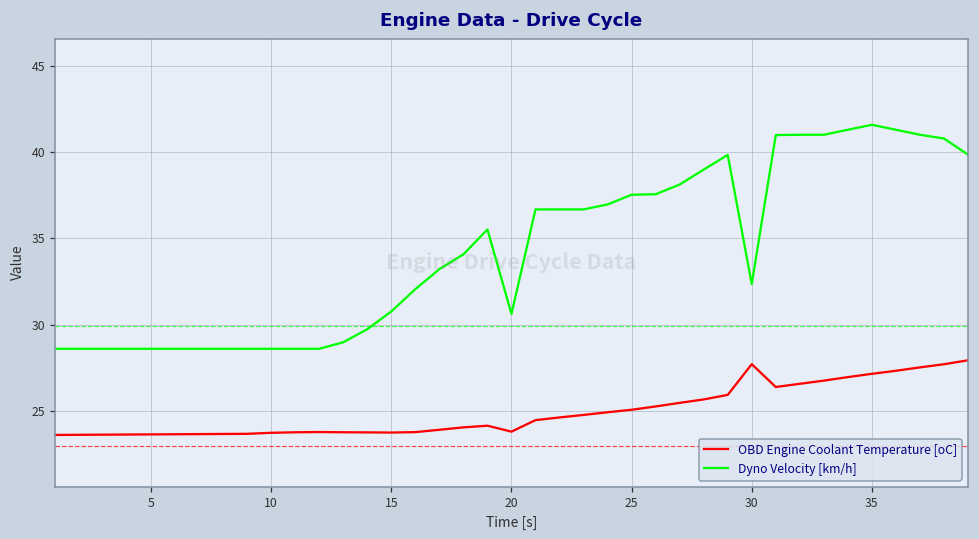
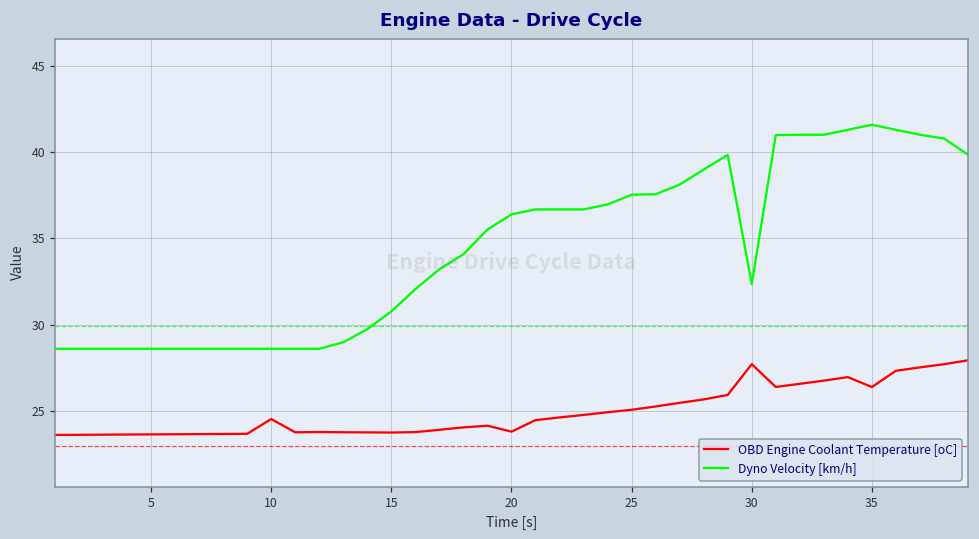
  {
    "OBD Engine Coolant Temperature [oC]": {
      "5": 23.6,
-     "10": 23.7,
+     "10": 24.5,
      "15": 23.7,
      "20": 23.8,
      "25": 25.1,
      "30": 27.7,
-     "35": 27.1
+     "35": 26.4
    },
    "Dyno Velocity [km/h]": {
      "5": 28.6,
      "10": 28.6,
      "15": 30.8,
-     "20": 30.6,
+     "20": 36.4,
      "25": 37.5,
      "30": 32.4,
      "35": 41.6
    }
  }
